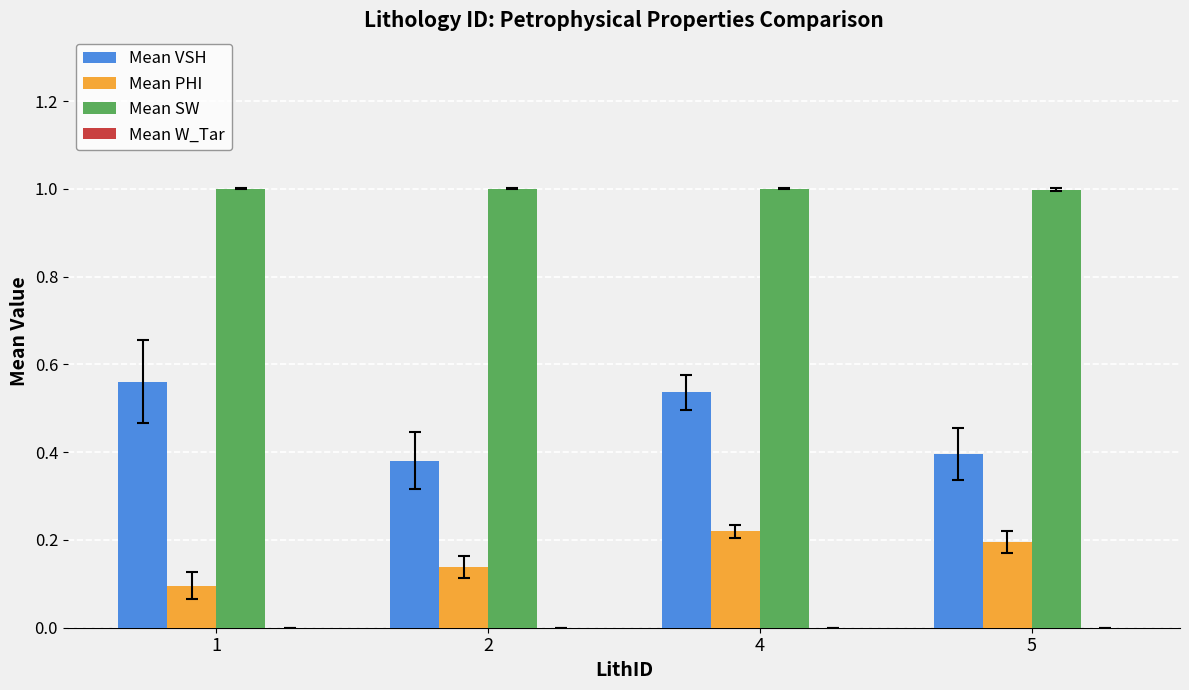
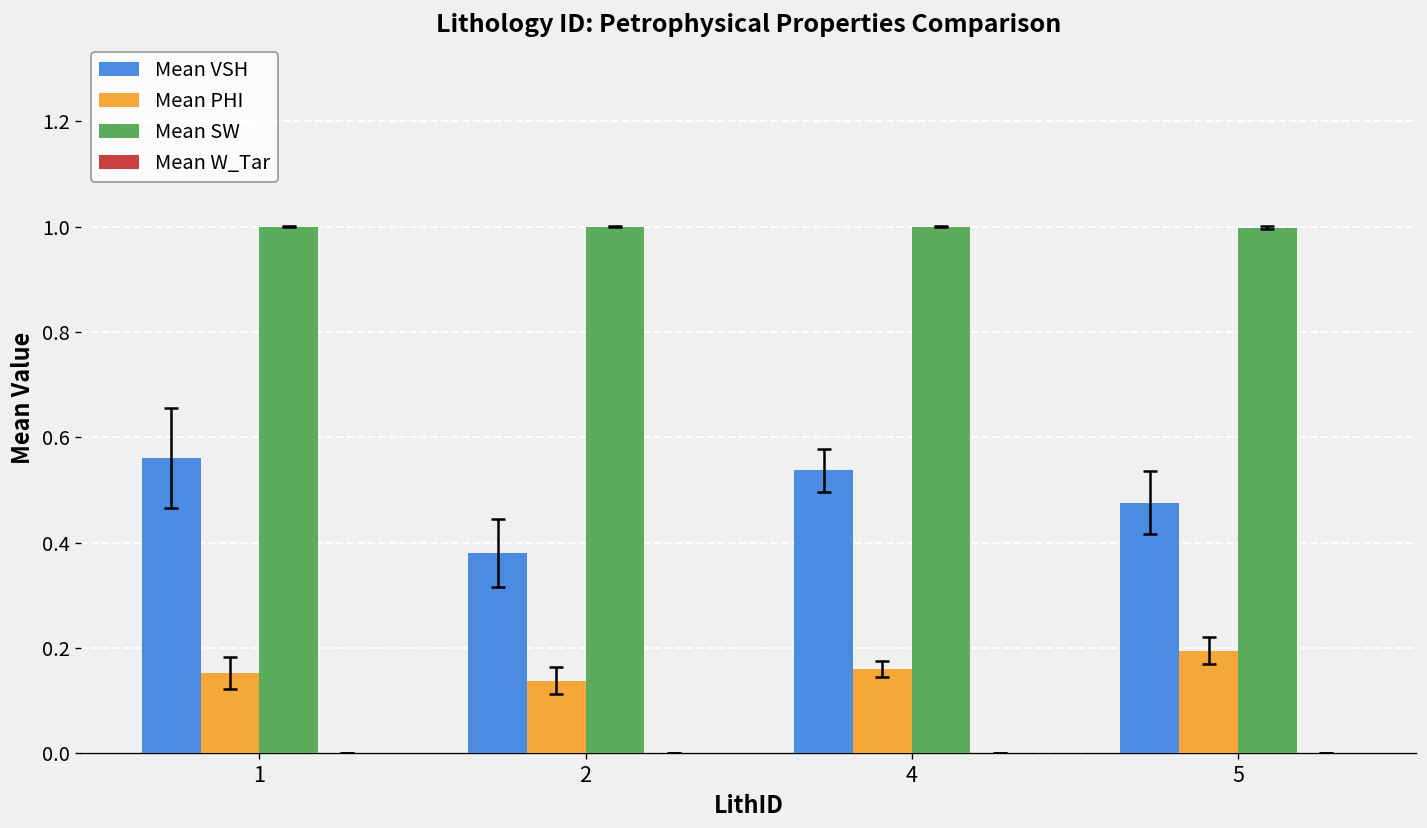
  {
    "Mean VSH": {
      "1": 0.56,
      "2": 0.38,
      "4": 0.54,
-     "5": 0.40
+     "5": 0.48
    },
    "Mean PHI": {
-     "1": 0.10,
+     "1": 0.15,
      "2": 0.14,
-     "4": 0.22,
+     "4": 0.16,
      "5": 0.20
    },
    "Mean SW": {
      "1": 1.00,
      "2": 1.00,
      "4": 1.00,
      "5": 1.00
    },
    "Mean W_Tar": {
      "1": 0.00,
      "2": 0.00,
      "4": 0.00,
      "5": 0.00
    }
  }
